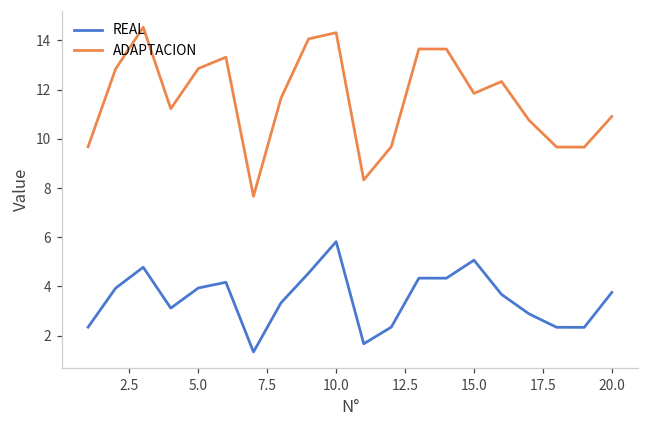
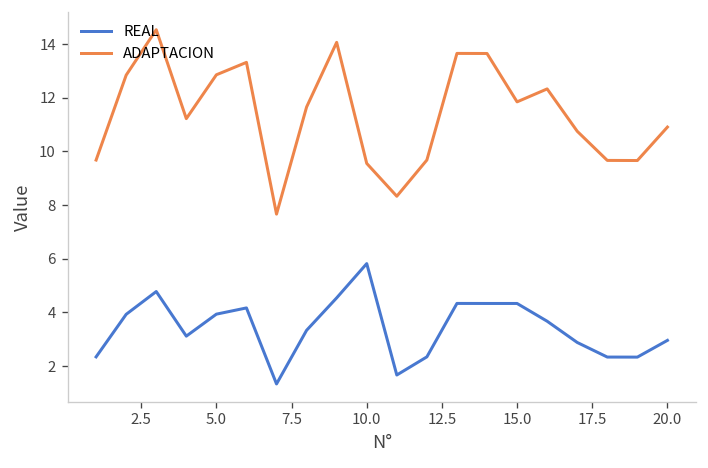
  {
    "REAL": {
      "5.0": 3.9,
      "10.0": 5.8,
-     "15.0": 5.1,
-     "20.0": 3.8
+     "15.0": 4.3,
+     "20.0": 3.0
    },
    "ADAPTACION": {
      "5.0": 12.9,
-     "10.0": 14.3,
+     "10.0": 9.6,
      "15.0": 11.8,
      "20.0": 10.9
    }
  }
